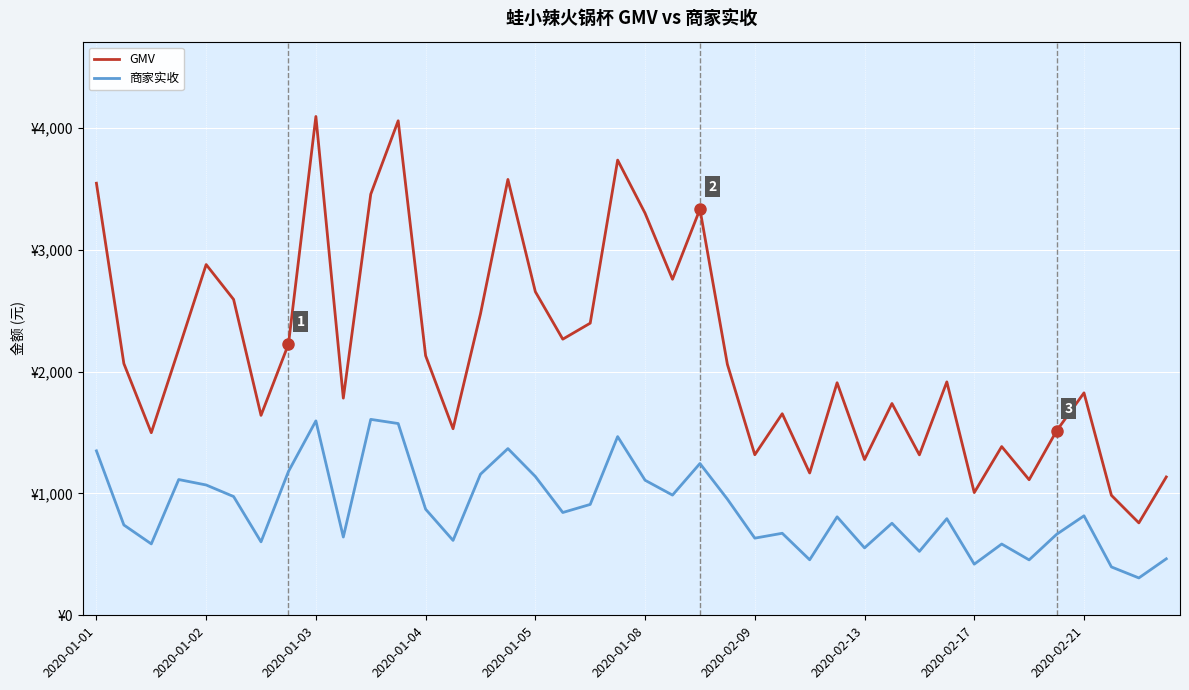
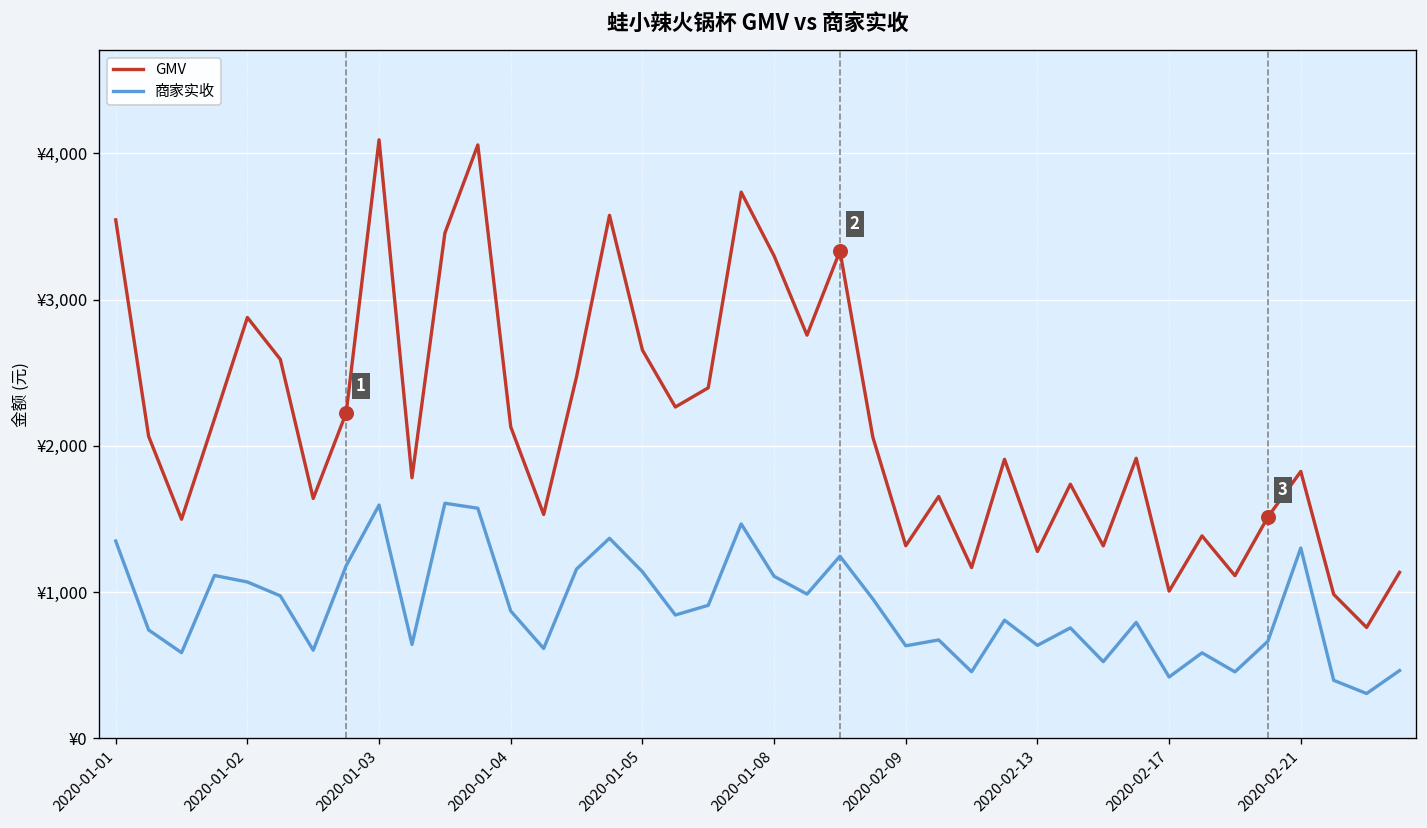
  {
    "商家实收": {
      "2020-01-08": "¥1,110",
      "2020-02-09": "¥630",
-     "2020-02-13": "¥550",
+     "2020-02-13": "¥640",
      "2020-02-17": "¥420",
-     "2020-02-21": "¥820"
+     "2020-02-21": "¥1,300"
    }
  }
